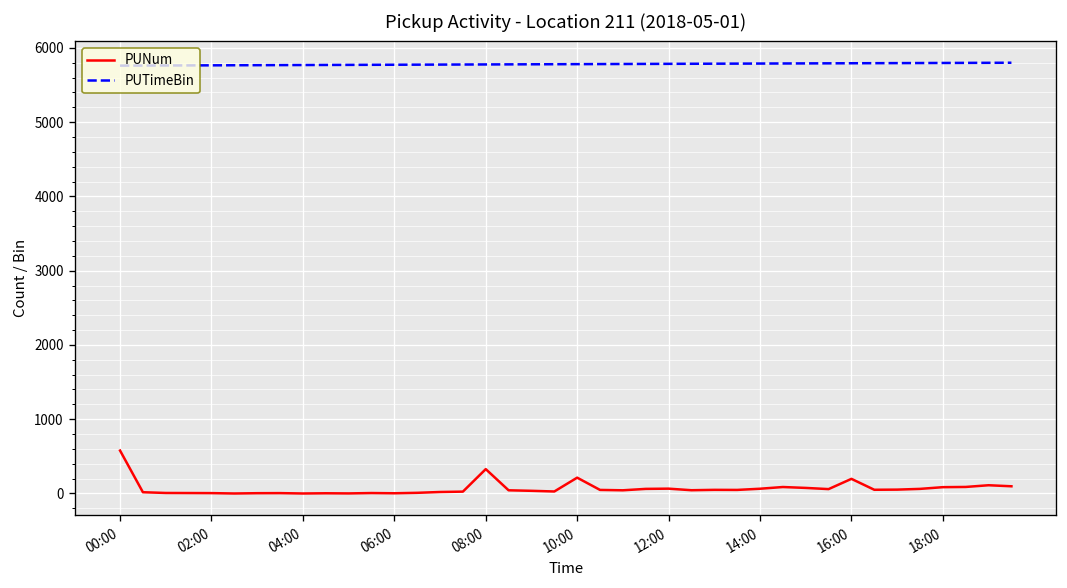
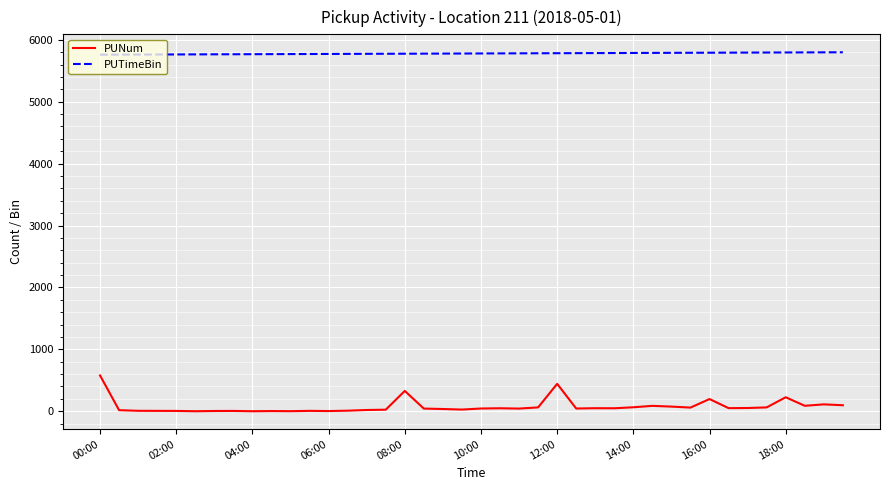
  {
    "PUNum": {
      "00:00": 600,
      "02:00": 0,
      "04:00": 0,
      "06:00": 0,
      "08:00": 300,
-     "10:00": 200,
-     "12:00": 100,
+     "10:00": 0,
+     "12:00": 400,
      "14:00": 100,
      "16:00": 200,
-     "18:00": 100
+     "18:00": 200
    },
    "PUTimeBin": {
      "02:00": 5800,
      "04:00": 5800,
      "06:00": 5800,
      "08:00": 5800,
      "10:00": 5800,
      "12:00": 5800,
      "14:00": 5800,
      "16:00": 5800,
      "18:00": 5800
    }
  }
